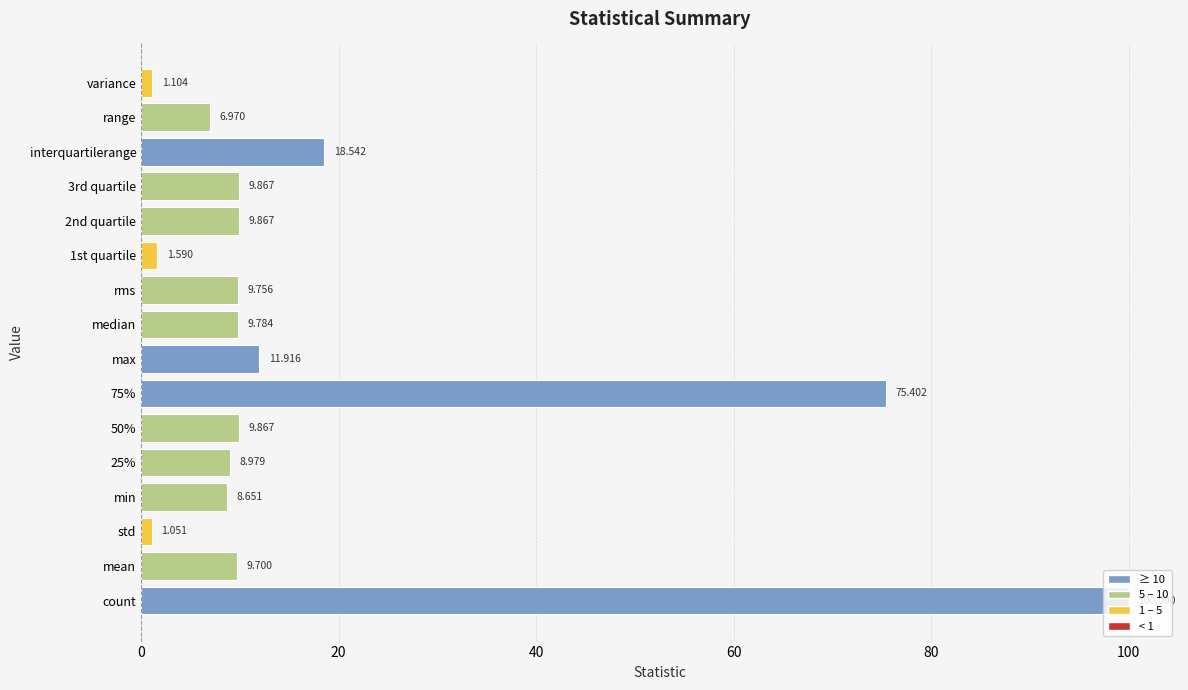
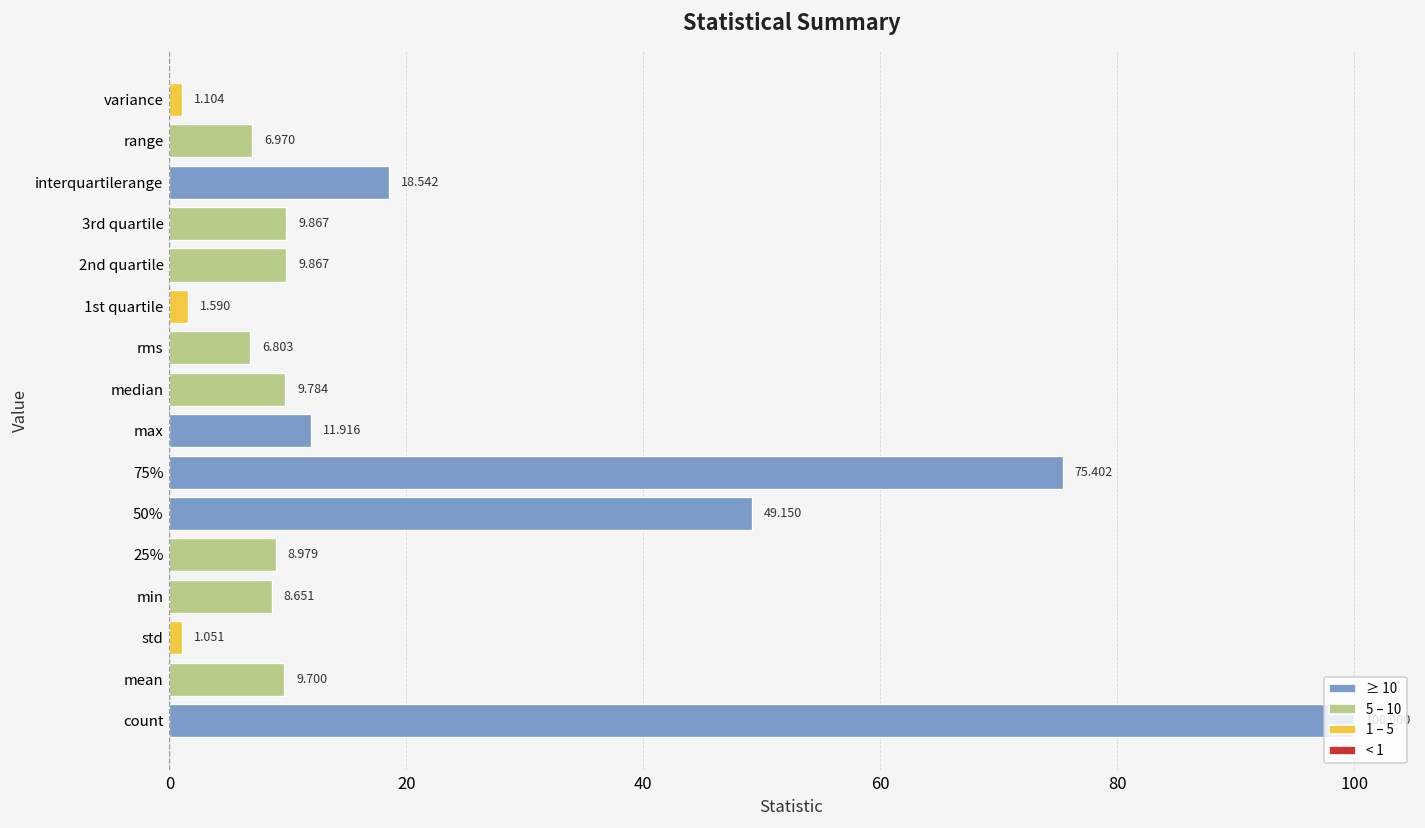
  {
    "variance": 1.104,
    "range": 6.970,
    "interquartilerange": 18.542,
    "3rd quartile": 9.867,
    "2nd quartile": 9.867,
    "1st quartile": 1.590,
-   "rms": 9.756,
+   "rms": 6.803,
    "median": 9.784,
    "max": 11.916,
    "75%": 75.402,
-   "50%": 9.867,
+   "50%": 49.150,
    "25%": 8.979,
    "min": 8.651,
    "std": 1.051,
    "mean": 9.700
  }
